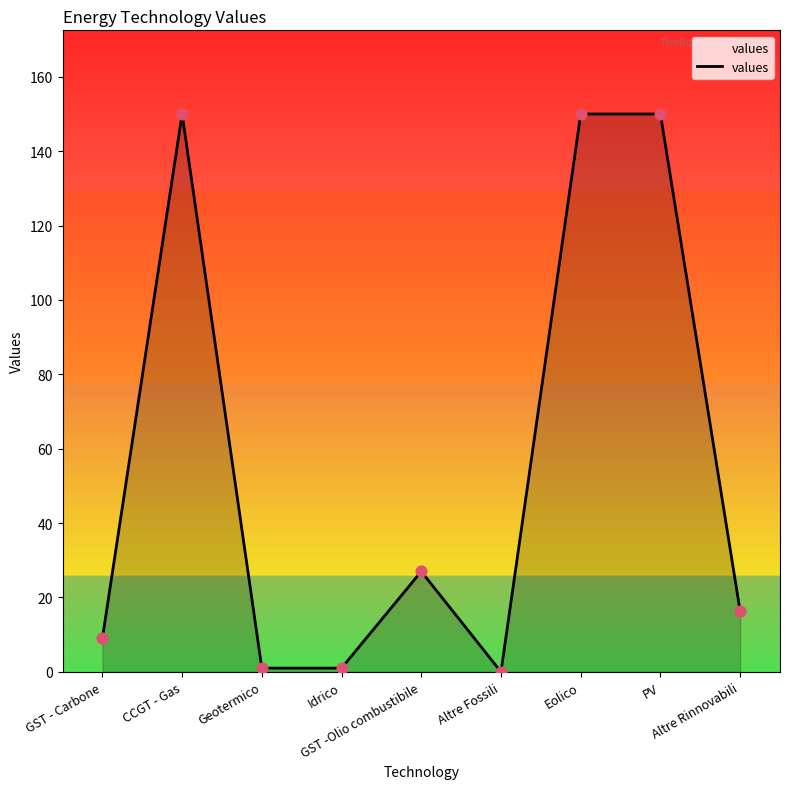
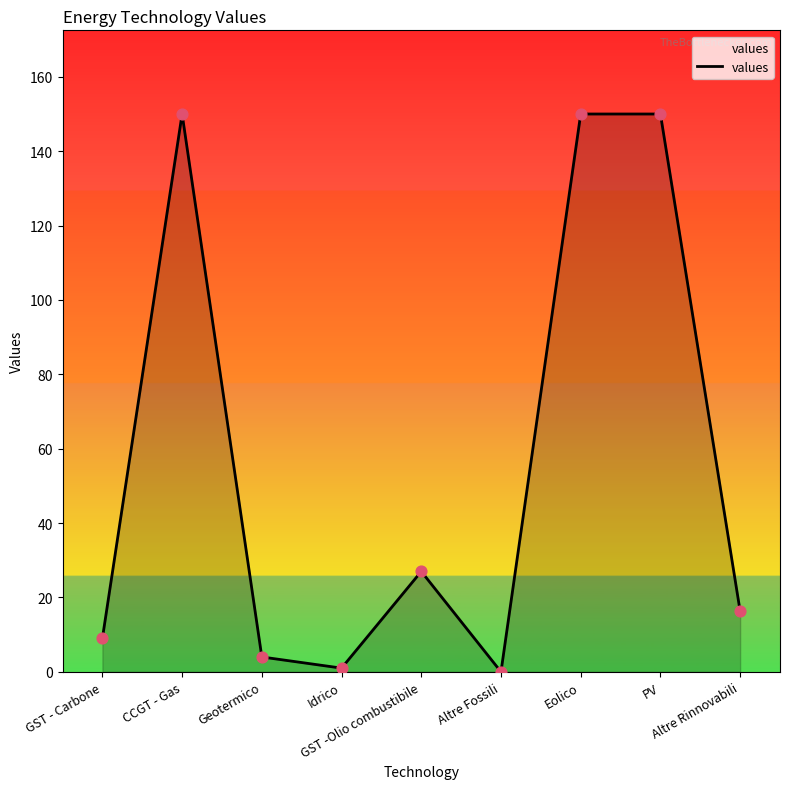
  {
    "GST - Carbone": 9,
    "CCGT - Gas": 150,
-   "Geotermico": 1,
+   "Geotermico": 4,
    "Idrico": 1,
    "GST -Olio combustibile": 27,
    "Altre Fossili": 0,
    "Eolico": 150,
    "PV": 150,
    "Altre Rinnovabili": 16
  }
